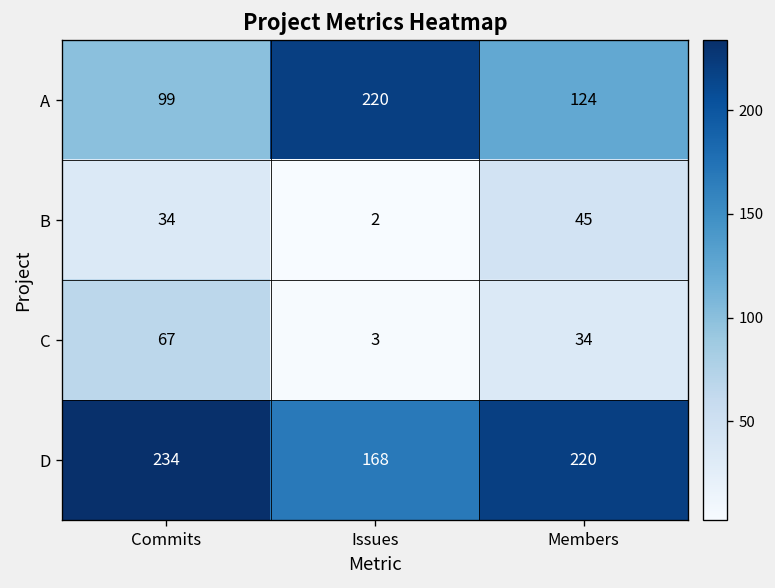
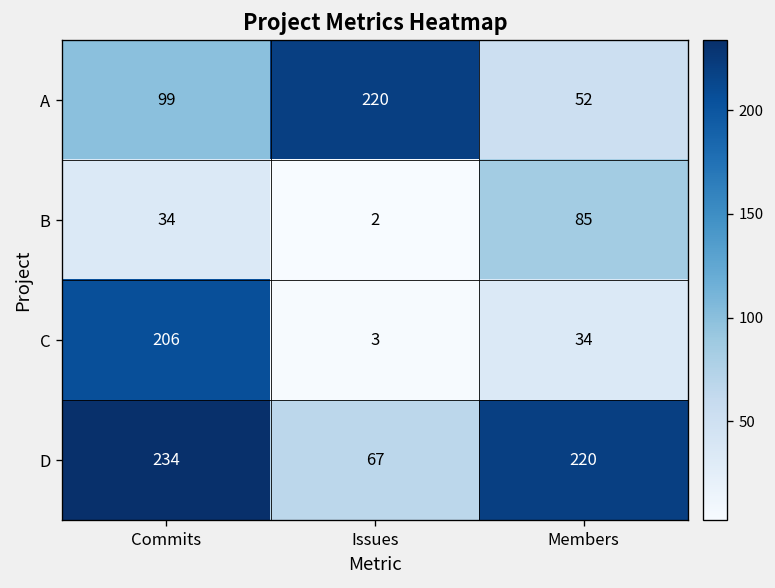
  {
    "A": {
      "Commits": 99,
      "Issues": 220,
-     "Members": 124
+     "Members": 52
    },
    "B": {
      "Commits": 34,
      "Issues": 2,
-     "Members": 45
+     "Members": 85
    },
    "C": {
-     "Commits": 67,
+     "Commits": 206,
      "Issues": 3,
      "Members": 34
    },
    "D": {
      "Commits": 234,
-     "Issues": 168,
+     "Issues": 67,
      "Members": 220
    }
  }
